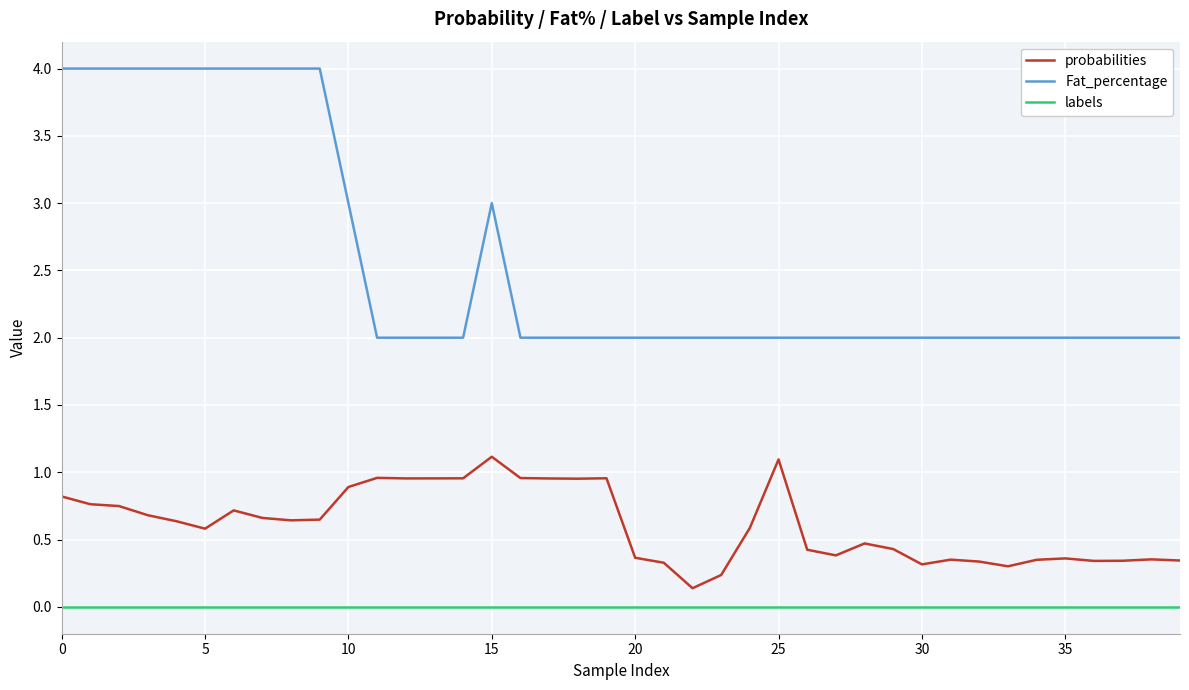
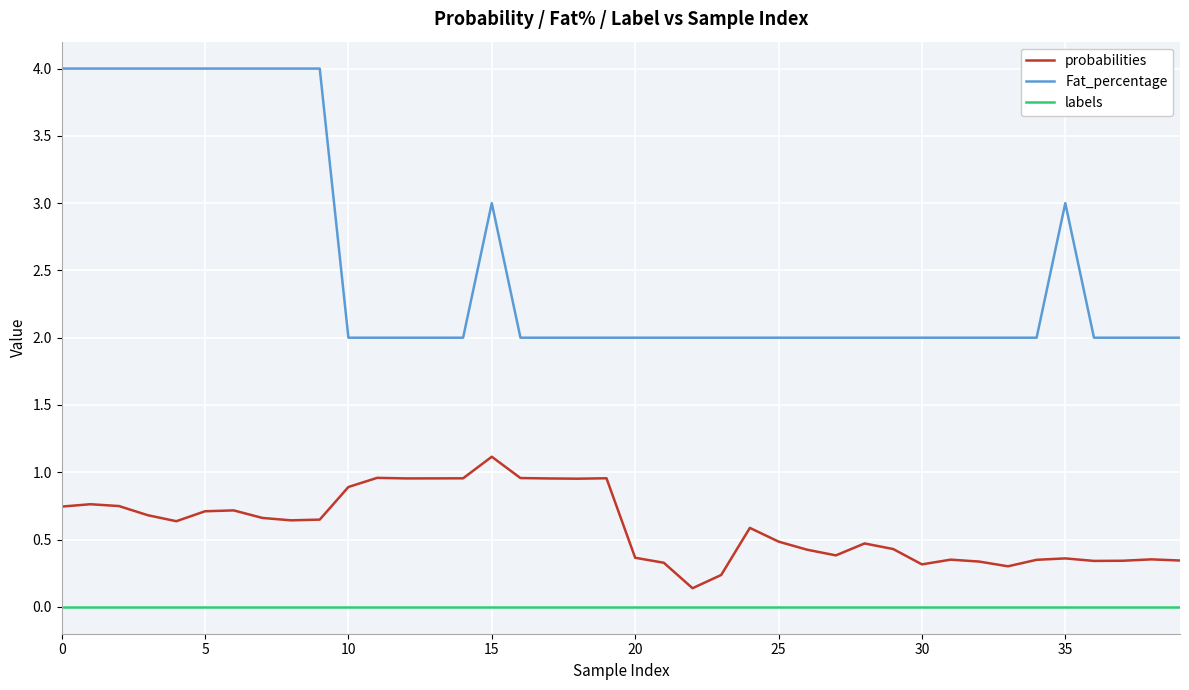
  {
    "probabilities": {
-     "0": 0.82,
-     "5": 0.58,
+     "0": 0.74,
+     "5": 0.71,
      "10": 0.89,
      "15": 1.12,
      "20": 0.36,
-     "25": 1.10,
+     "25": 0.48,
      "30": 0.32,
      "35": 0.36
    },
    "Fat_percentage": {
      "0": 4,
      "5": 4,
-     "10": 3,
+     "10": 2,
      "15": 3,
      "20": 2,
      "25": 2,
      "30": 2,
-     "35": 2
+     "35": 3
    },
    "labels": {
      "0": 0.00,
      "5": 0.00,
      "10": 0.00,
      "15": 0.00,
      "20": 0.00,
      "25": 0.00,
      "30": 0.00,
      "35": 0.00
    }
  }
